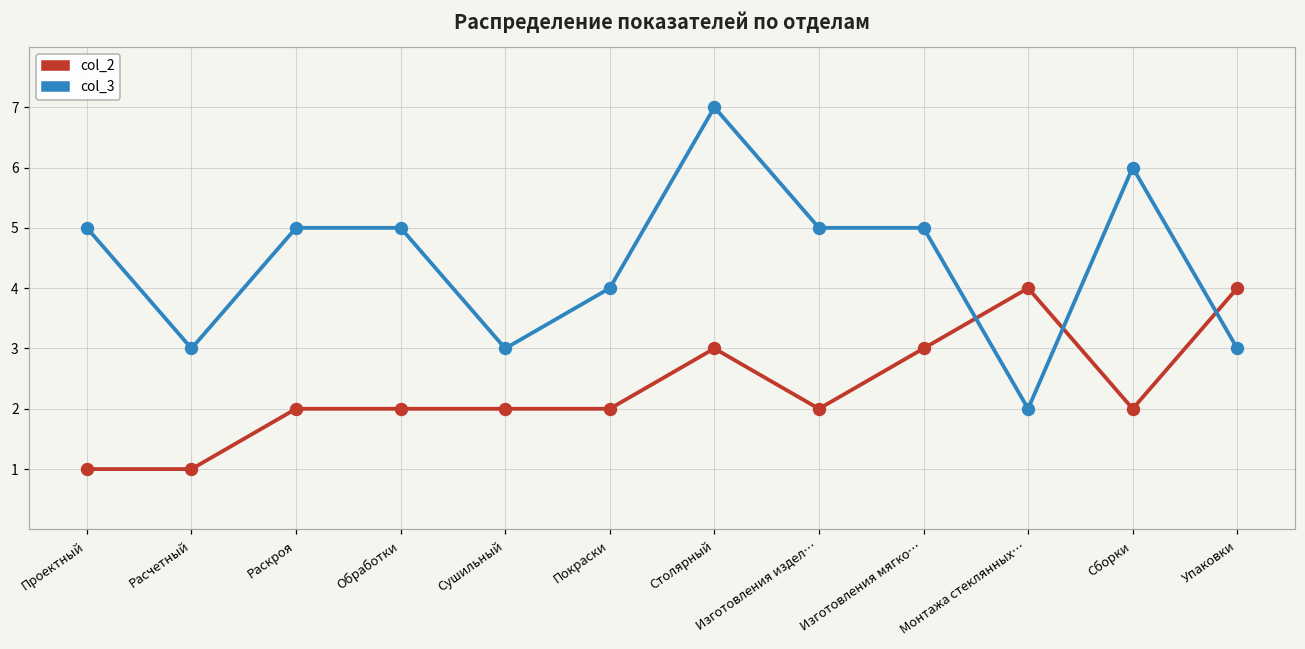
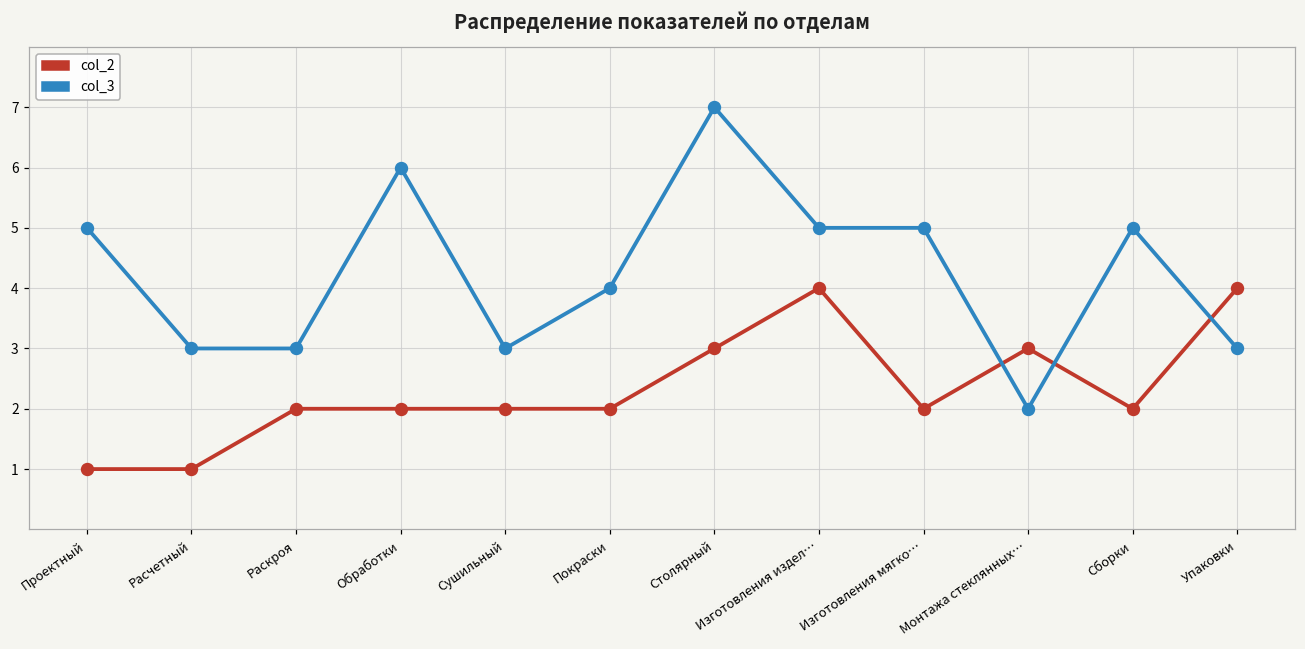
  {
    "col_2": {
      "Проектный": 1,
      "Расчетный": 1,
      "Раскроя": 2,
      "Обработки": 2,
      "Сушильный": 2,
      "Покраски": 2,
      "Столярный": 3,
-     "Изготовления издел…": 2,
-     "Изготовления мягко…": 3,
-     "Монтажа стеклянных…": 4,
+     "Изготовления издел…": 4,
+     "Изготовления мягко…": 2,
+     "Монтажа стеклянных…": 3,
      "Сборки": 2,
      "Упаковки": 4
    },
    "col_3": {
      "Проектный": 5,
      "Расчетный": 3,
-     "Раскроя": 5,
-     "Обработки": 5,
+     "Раскроя": 3,
+     "Обработки": 6,
      "Сушильный": 3,
      "Покраски": 4,
      "Столярный": 7,
      "Изготовления издел…": 5,
      "Изготовления мягко…": 5,
      "Монтажа стеклянных…": 2,
-     "Сборки": 6,
+     "Сборки": 5,
      "Упаковки": 3
    }
  }
